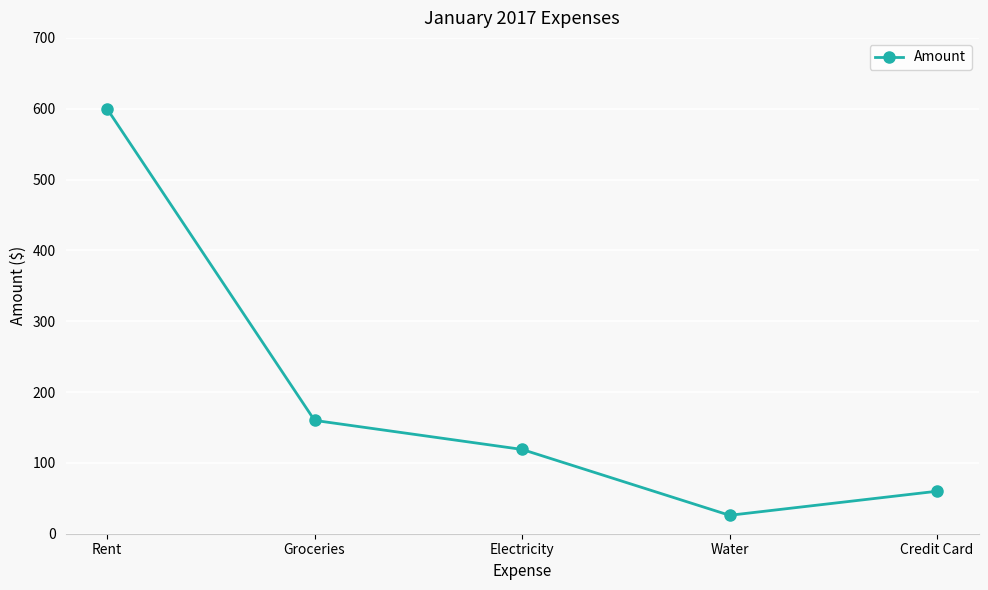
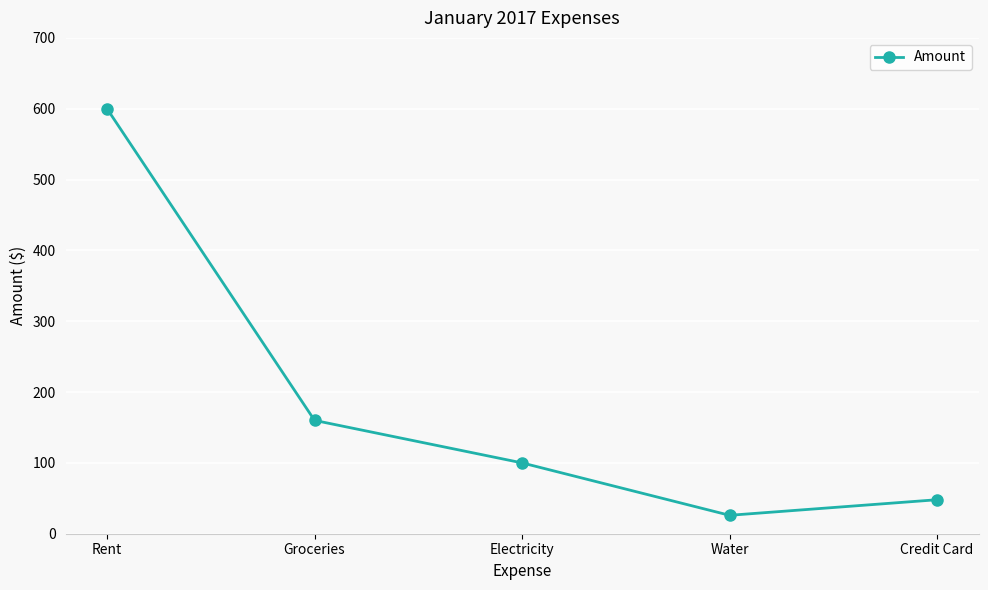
  {
    "Rent": 600,
    "Groceries": 160,
-   "Electricity": 120,
+   "Electricity": 100,
    "Water": 30,
-   "Credit Card": 60
+   "Credit Card": 50
  }
